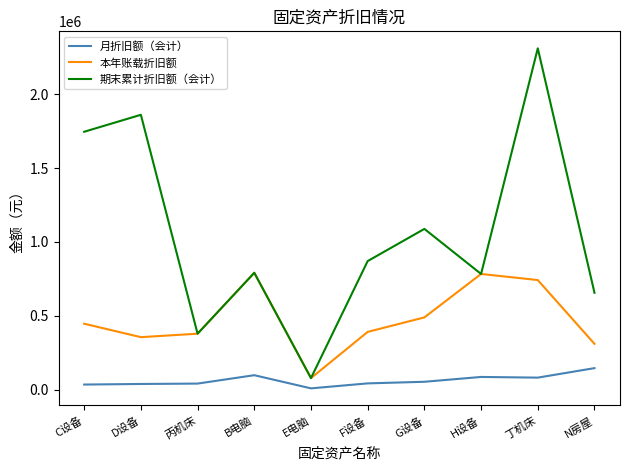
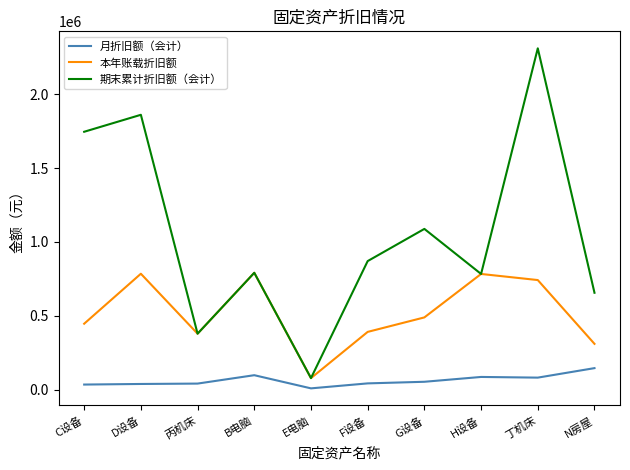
  {
    "月折旧额（会计）": {
      "C设备": 40000,
      "D设备": 40000,
      "丙机床": 40000,
      "B电脑": 100000,
      "E电脑": 10000,
      "F设备": 40000,
      "G设备": 50000,
      "H设备": 90000,
      "丁机床": 80000,
      "N房屋": 150000
    },
    "本年账载折旧额": {
      "C设备": 450000,
-     "D设备": 360000,
+     "D设备": 790000,
      "F设备": 390000,
      "G设备": 490000,
      "丁机床": 740000,
      "N房屋": 310000
    },
    "期末累计折旧额（会计）": {
      "C设备": 1750000,
      "D设备": 1860000,
      "F设备": 870000,
      "G设备": 1090000,
      "丁机床": 2310000,
      "N房屋": 660000
    }
  }
